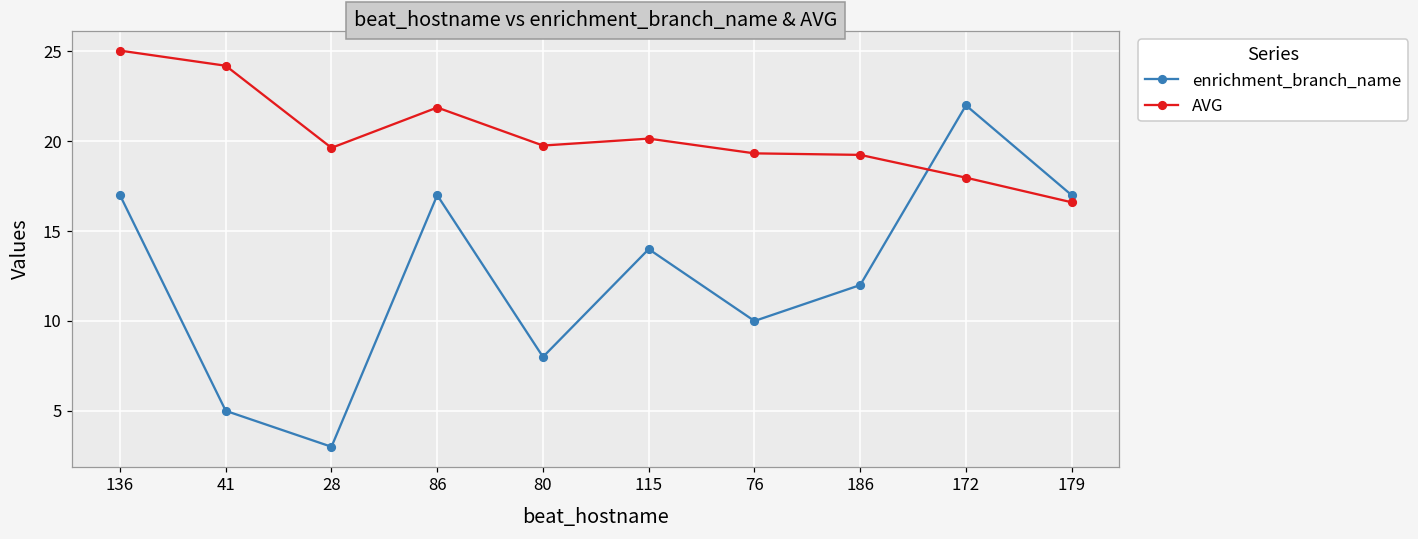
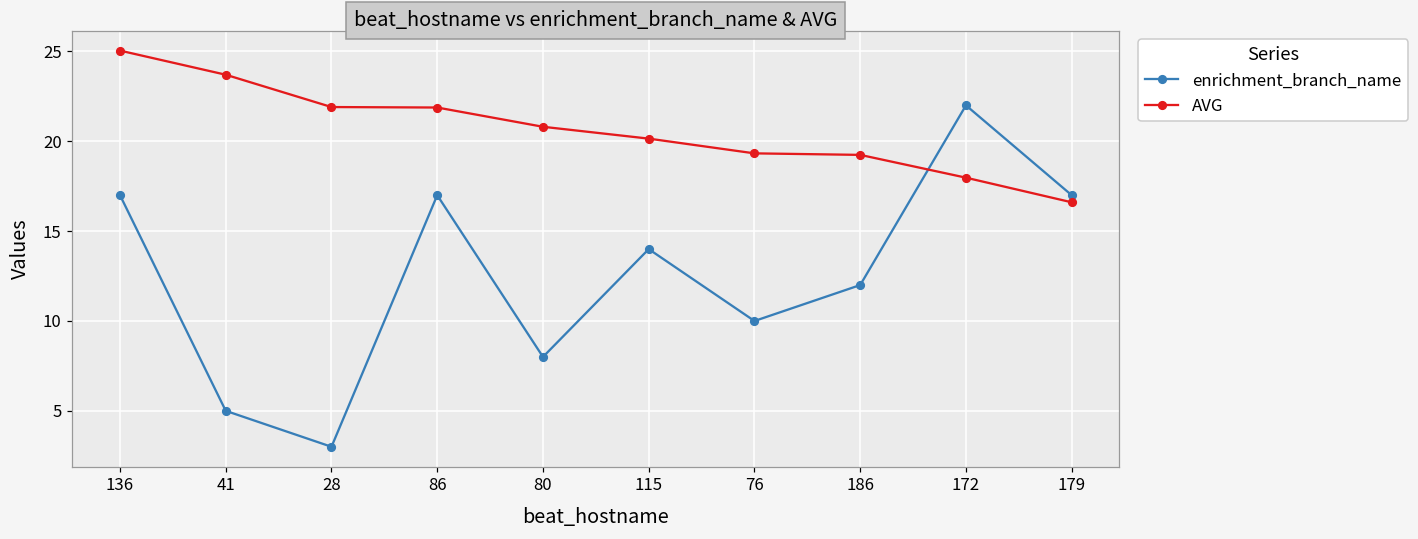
  {
    "enrichment_branch_name": {
      "136": 17.0,
      "41": 5.0,
      "28": 3.0,
      "86": 17.0,
      "80": 8.0,
      "115": 14.0,
      "76": 10.0,
      "186": 12.0,
      "172": 22.0,
      "179": 17.0
    },
    "AVG": {
      "136": 25.0,
-     "41": 24.2,
-     "28": 19.6,
+     "41": 23.7,
+     "28": 21.9,
      "86": 21.9,
-     "80": 19.8,
+     "80": 20.8,
      "115": 20.1,
      "76": 19.3,
      "186": 19.2,
      "172": 18.0,
      "179": 16.6
    }
  }
